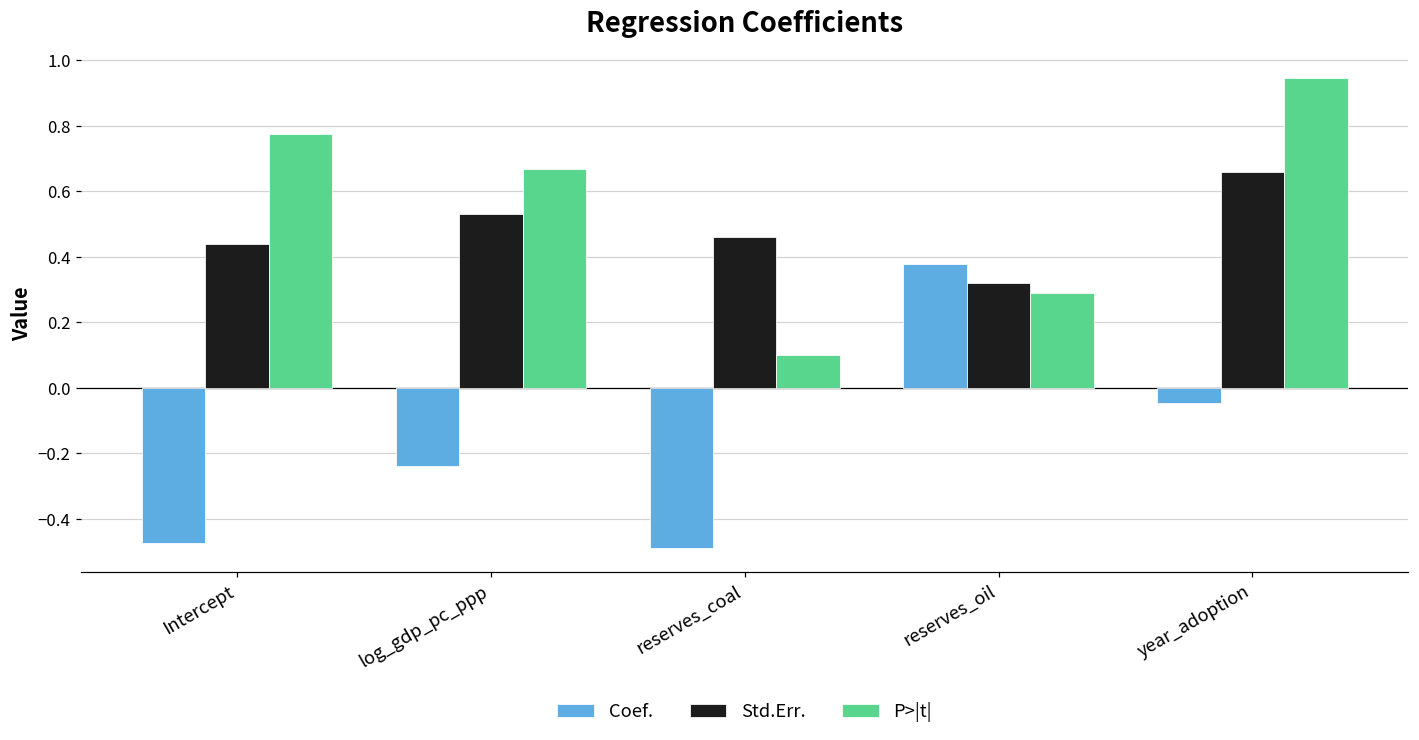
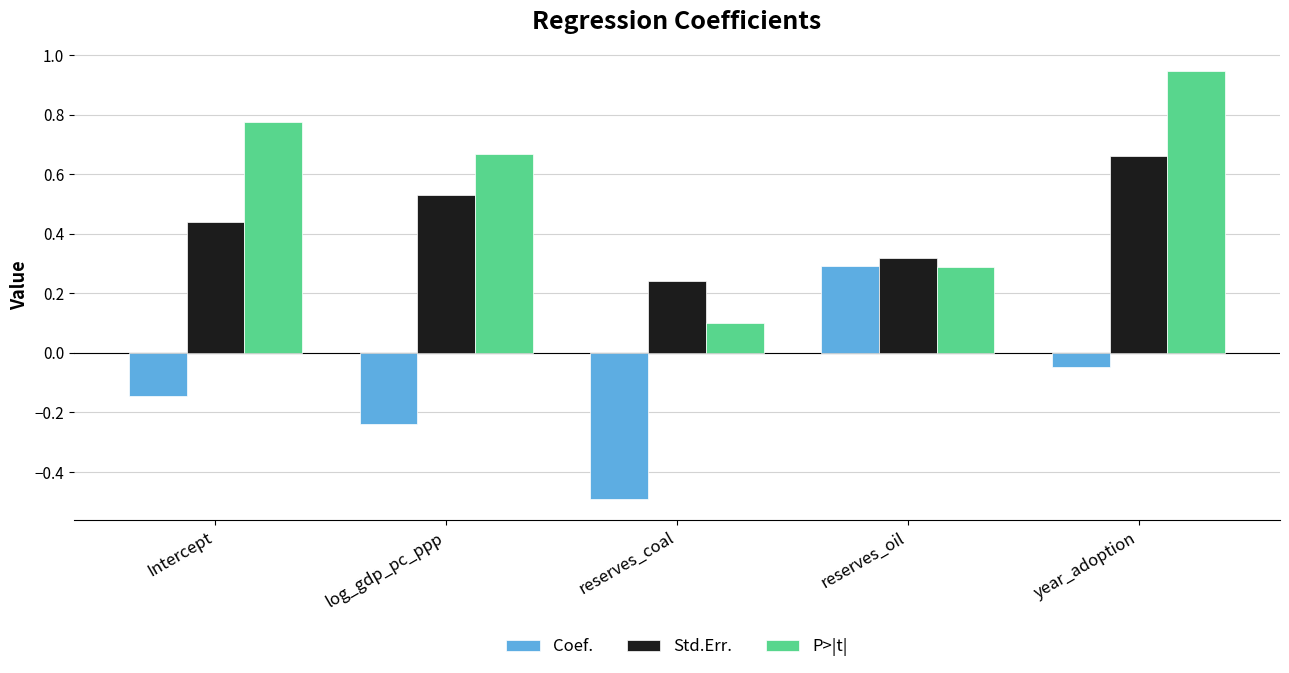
  {
    "Coef.": {
-     "Intercept": -0.47,
+     "Intercept": -0.15,
      "log_gdp_pc_ppp": -0.24,
      "reserves_coal": -0.49,
-     "reserves_oil": 0.38,
+     "reserves_oil": 0.29,
      "year_adoption": -0.05
    },
    "Std.Err.": {
      "Intercept": 0.44,
      "log_gdp_pc_ppp": 0.53,
-     "reserves_coal": 0.46,
+     "reserves_coal": 0.24,
      "reserves_oil": 0.32,
      "year_adoption": 0.66
    },
    "P>|t|": {
      "Intercept": 0.78,
      "log_gdp_pc_ppp": 0.67,
      "reserves_coal": 0.10,
      "reserves_oil": 0.29,
      "year_adoption": 0.95
    }
  }
